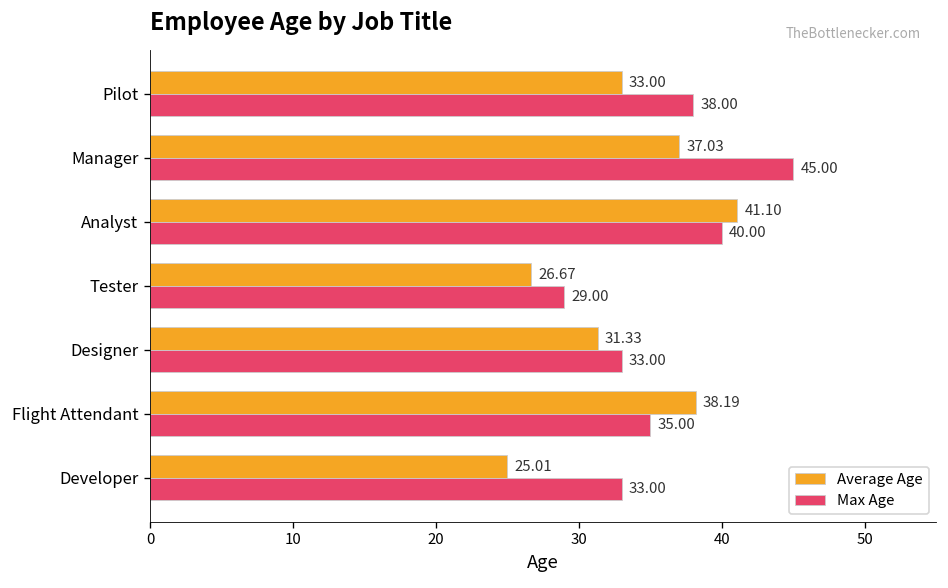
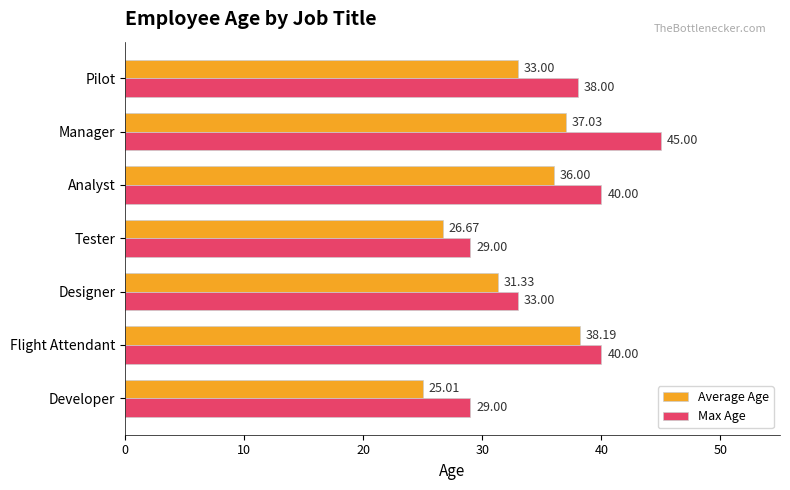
  {
    "Average Age": {
      "Pilot": 33.00,
      "Manager": 37.03,
-     "Analyst": 41.10,
+     "Analyst": 36.00,
      "Tester": 26.67,
      "Designer": 31.33,
      "Flight Attendant": 38.19,
      "Developer": 25.01
    },
    "Max Age": {
      "Pilot": 38.00,
      "Manager": 45.00,
      "Analyst": 40.00,
      "Tester": 29.00,
      "Designer": 33.00,
-     "Flight Attendant": 35.00,
-     "Developer": 33.00
+     "Flight Attendant": 40.00,
+     "Developer": 29.00
    }
  }
